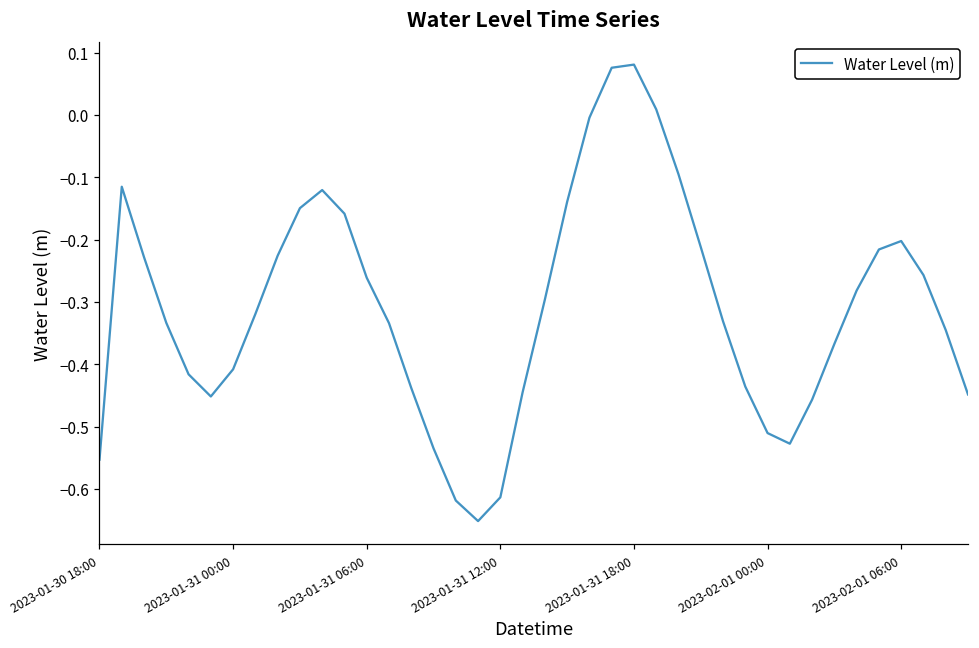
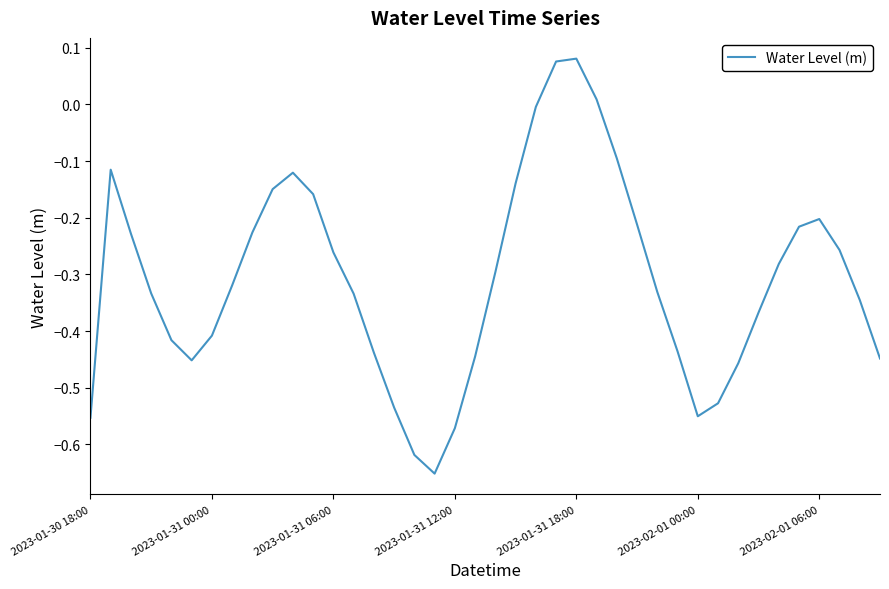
  {
    "2023-01-30 18:00": -0.55,
    "2023-01-31 00:00": -0.41,
    "2023-01-31 06:00": -0.26,
-   "2023-01-31 12:00": -0.61,
+   "2023-01-31 12:00": -0.57,
    "2023-01-31 18:00": 0.08,
-   "2023-02-01 00:00": -0.51,
+   "2023-02-01 00:00": -0.55,
    "2023-02-01 06:00": -0.20
  }
